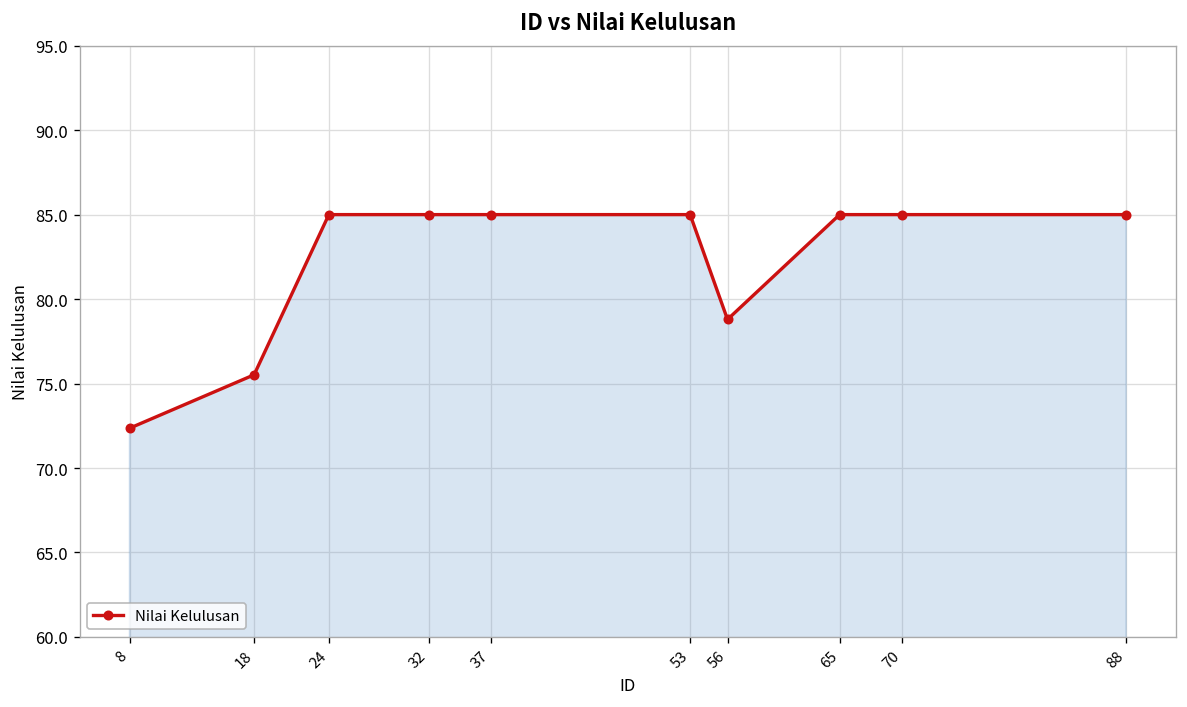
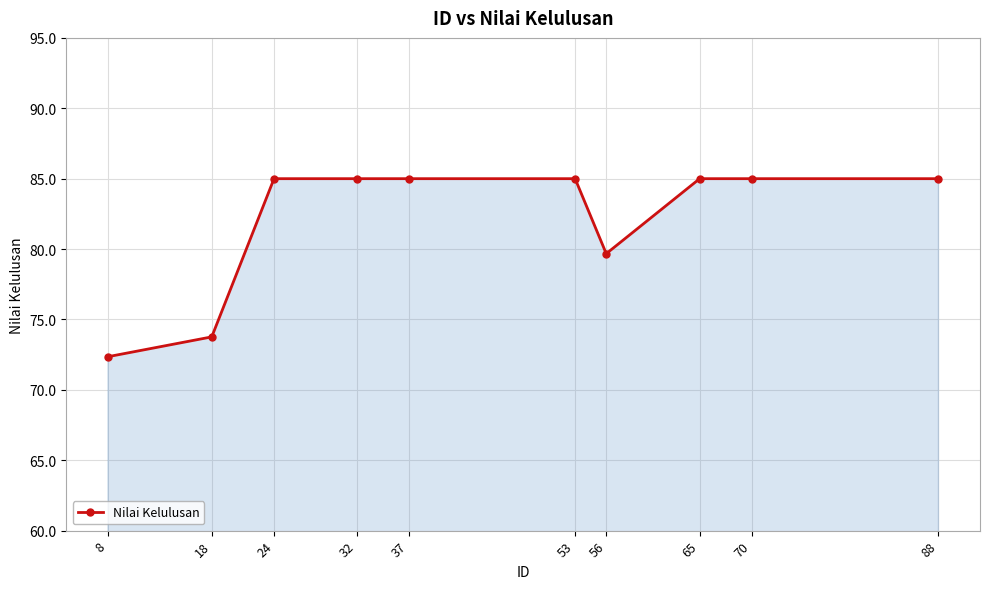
  {
    "8": 72.4,
-   "18": 75.5,
+   "18": 73.8,
    "24": 85.0,
    "32": 85.0,
    "37": 85.0,
    "53": 85.0,
-   "56": 78.8,
+   "56": 79.7,
    "65": 85.0,
    "70": 85.0,
    "88": 85.0
  }
